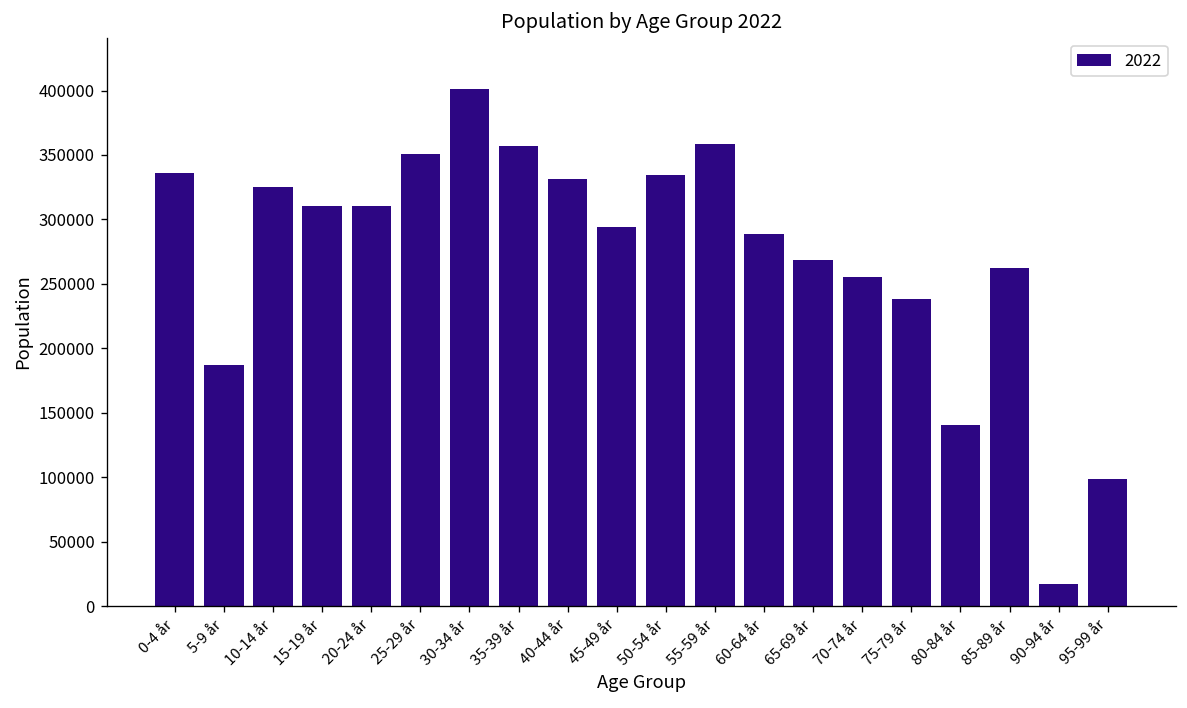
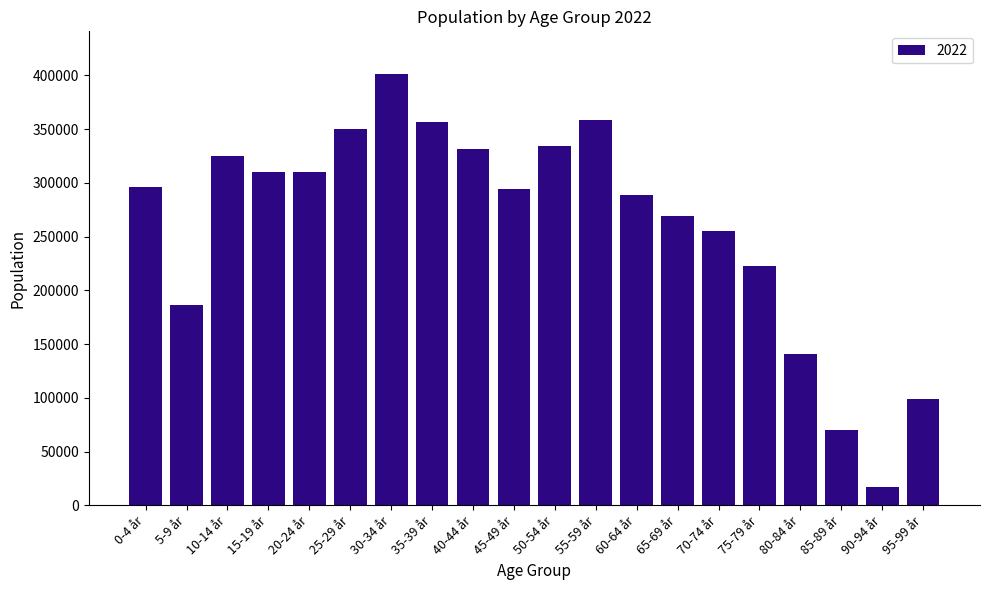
  {
-   "0-4 år": 336000,
+   "0-4 år": 296000,
    "5-9 år": 187000,
    "10-14 år": 325000,
    "15-19 år": 311000,
    "20-24 år": 310000,
    "25-29 år": 350000,
    "30-34 år": 401000,
    "35-39 år": 357000,
    "40-44 år": 331000,
    "45-49 år": 294000,
    "50-54 år": 334000,
    "55-59 år": 358000,
    "60-64 år": 289000,
    "65-69 år": 269000,
    "70-74 år": 255000,
-   "75-79 år": 238000,
+   "75-79 år": 223000,
    "80-84 år": 141000,
-   "85-89 år": 263000,
+   "85-89 år": 70000,
    "90-94 år": 17000,
    "95-99 år": 99000
  }
